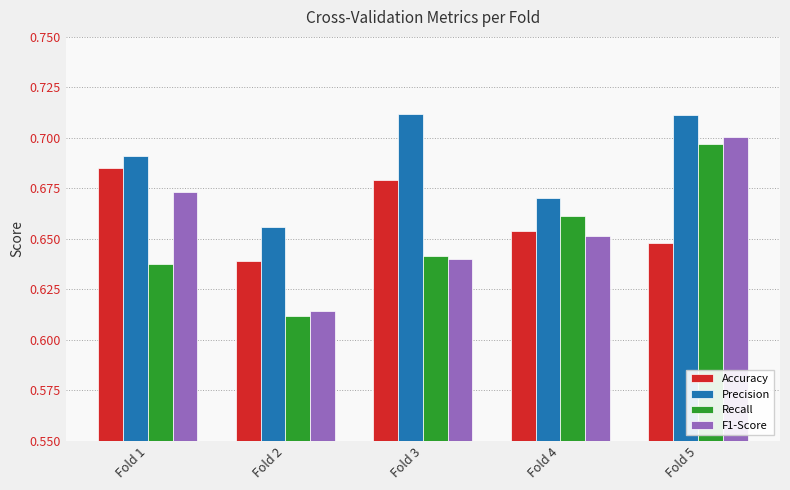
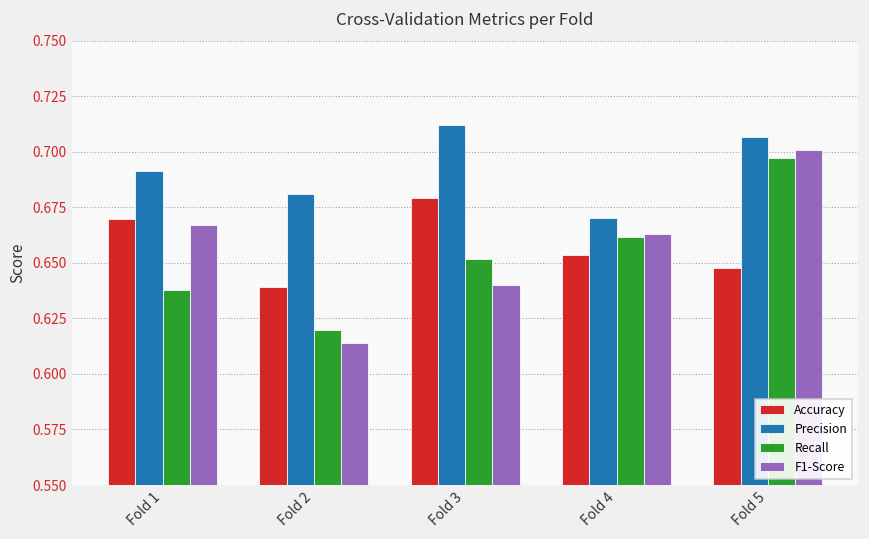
  {
    "Accuracy": {
-     "Fold 1": 0.685,
+     "Fold 1": 0.670,
      "Fold 2": 0.639,
      "Fold 3": 0.679,
      "Fold 4": 0.654,
      "Fold 5": 0.648
    },
    "Precision": {
      "Fold 1": 0.691,
-     "Fold 2": 0.656,
+     "Fold 2": 0.681,
      "Fold 3": 0.712,
      "Fold 4": 0.670,
-     "Fold 5": 0.711
+     "Fold 5": 0.707
    },
    "Recall": {
      "Fold 1": 0.638,
-     "Fold 2": 0.612,
-     "Fold 3": 0.642,
+     "Fold 2": 0.620,
+     "Fold 3": 0.652,
      "Fold 4": 0.661,
      "Fold 5": 0.697
    },
    "F1-Score": {
-     "Fold 1": 0.673,
+     "Fold 1": 0.667,
      "Fold 2": 0.614,
      "Fold 3": 0.640,
-     "Fold 4": 0.652,
+     "Fold 4": 0.663,
      "Fold 5": 0.701
    }
  }
